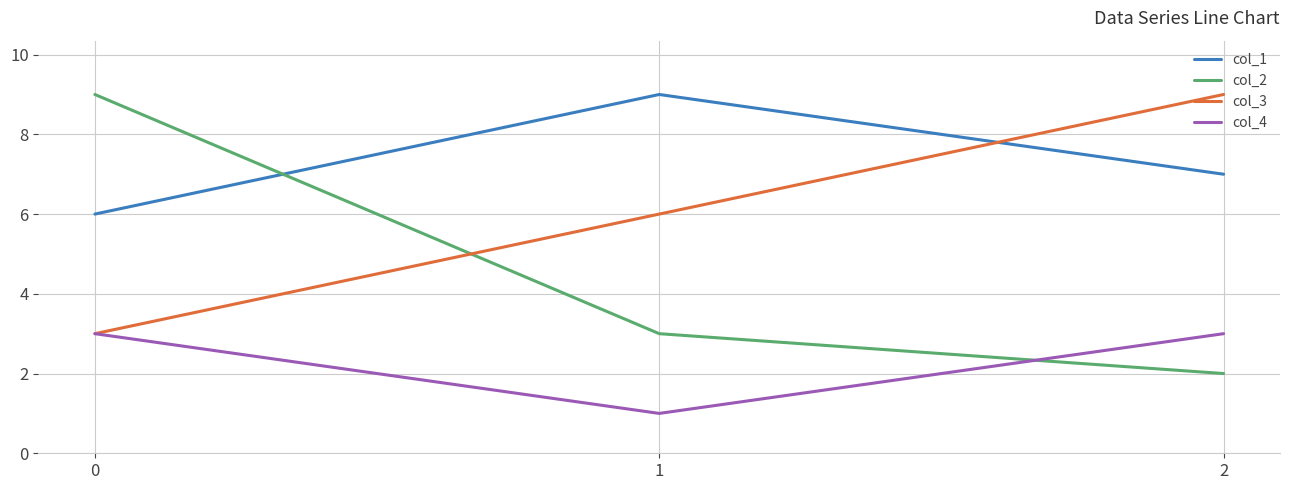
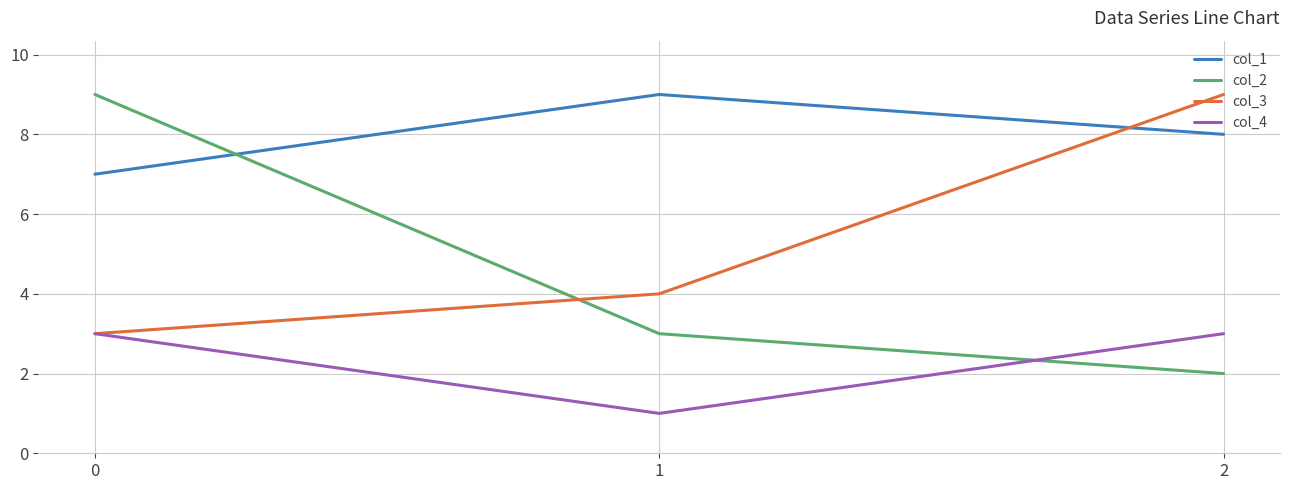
  {
    "col_1": {
-     "0": 6,
+     "0": 7,
      "1": 9,
-     "2": 7
+     "2": 8
    },
    "col_2": {
      "0": 9,
      "1": 3,
      "2": 2
    },
    "col_3": {
-     "1": 6,
+     "1": 4,
      "2": 9
    },
    "col_4": {
      "1": 1,
      "2": 3
    }
  }
